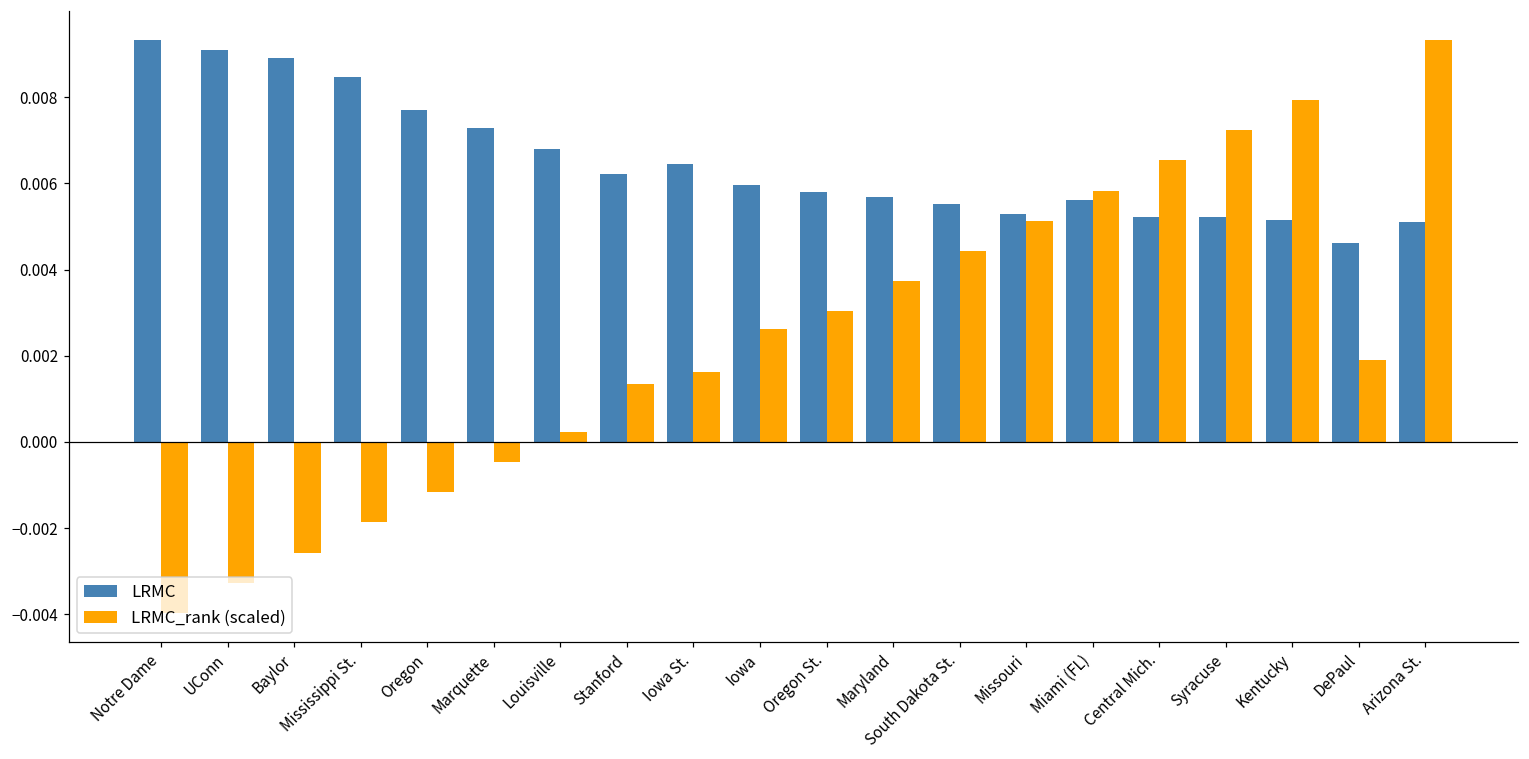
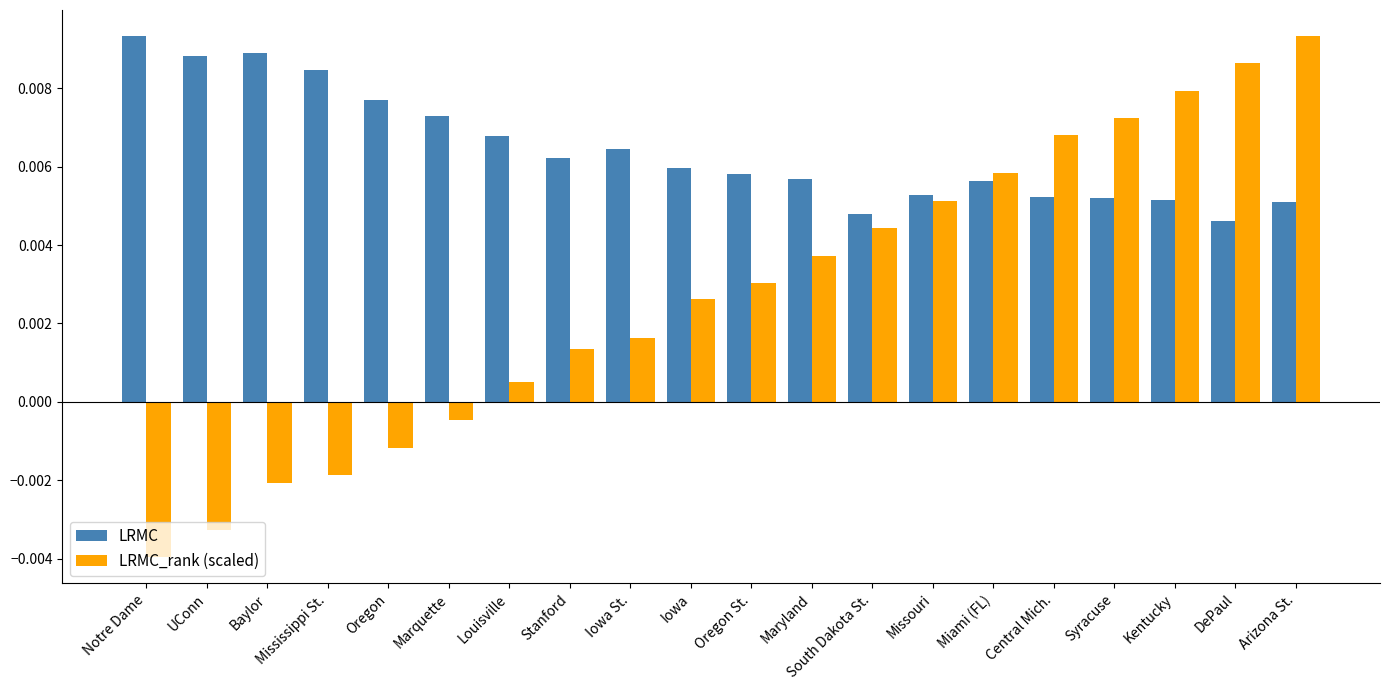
  {
    "LRMC": {
      "Notre Dame": 0.0093,
-     "UConn": 0.0091,
+     "UConn": 0.0088,
      "Baylor": 0.0089,
      "Mississippi St.": 0.0085,
      "Oregon": 0.0077,
      "Marquette": 0.0073,
      "Louisville": 0.0068,
      "Stanford": 0.0062,
      "Iowa St.": 0.0065,
      "Iowa": 0.0060,
      "Oregon St.": 0.0058,
      "Maryland": 0.0057,
-     "South Dakota St.": 0.0055,
+     "South Dakota St.": 0.0048,
      "Missouri": 0.0053,
      "Miami (FL)": 0.0056,
      "Central Mich.": 0.0052,
      "Syracuse": 0.0052,
      "Kentucky": 0.0052,
      "DePaul": 0.0046,
      "Arizona St.": 0.0051
    },
    "LRMC_rank (scaled)": {
-     "Baylor": -0.0026,
+     "Baylor": -0.0021,
      "Mississippi St.": -0.0019,
      "Oregon": -0.0012,
      "Marquette": -0.0005,
-     "Louisville": 0.0002,
+     "Louisville": 0.0005,
      "Stanford": 0.0014,
      "Iowa St.": 0.0016,
      "Iowa": 0.0026,
      "Oregon St.": 0.0030,
      "Maryland": 0.0037,
      "South Dakota St.": 0.0044,
      "Missouri": 0.0051,
      "Miami (FL)": 0.0058,
-     "Central Mich.": 0.0065,
+     "Central Mich.": 0.0068,
      "Syracuse": 0.0072,
      "Kentucky": 0.0079,
-     "DePaul": 0.0019,
+     "DePaul": 0.0086,
      "Arizona St.": 0.0093
    }
  }
